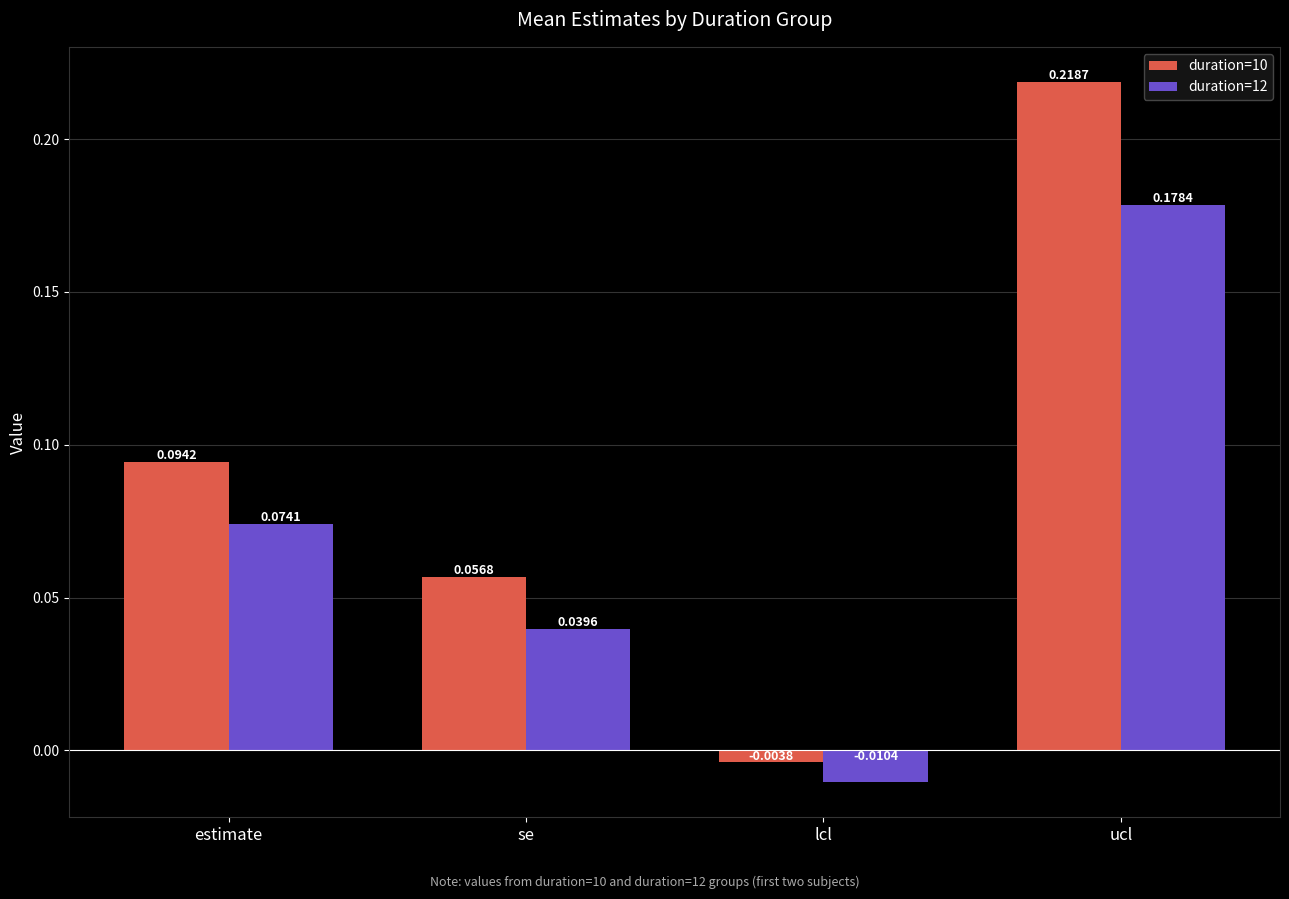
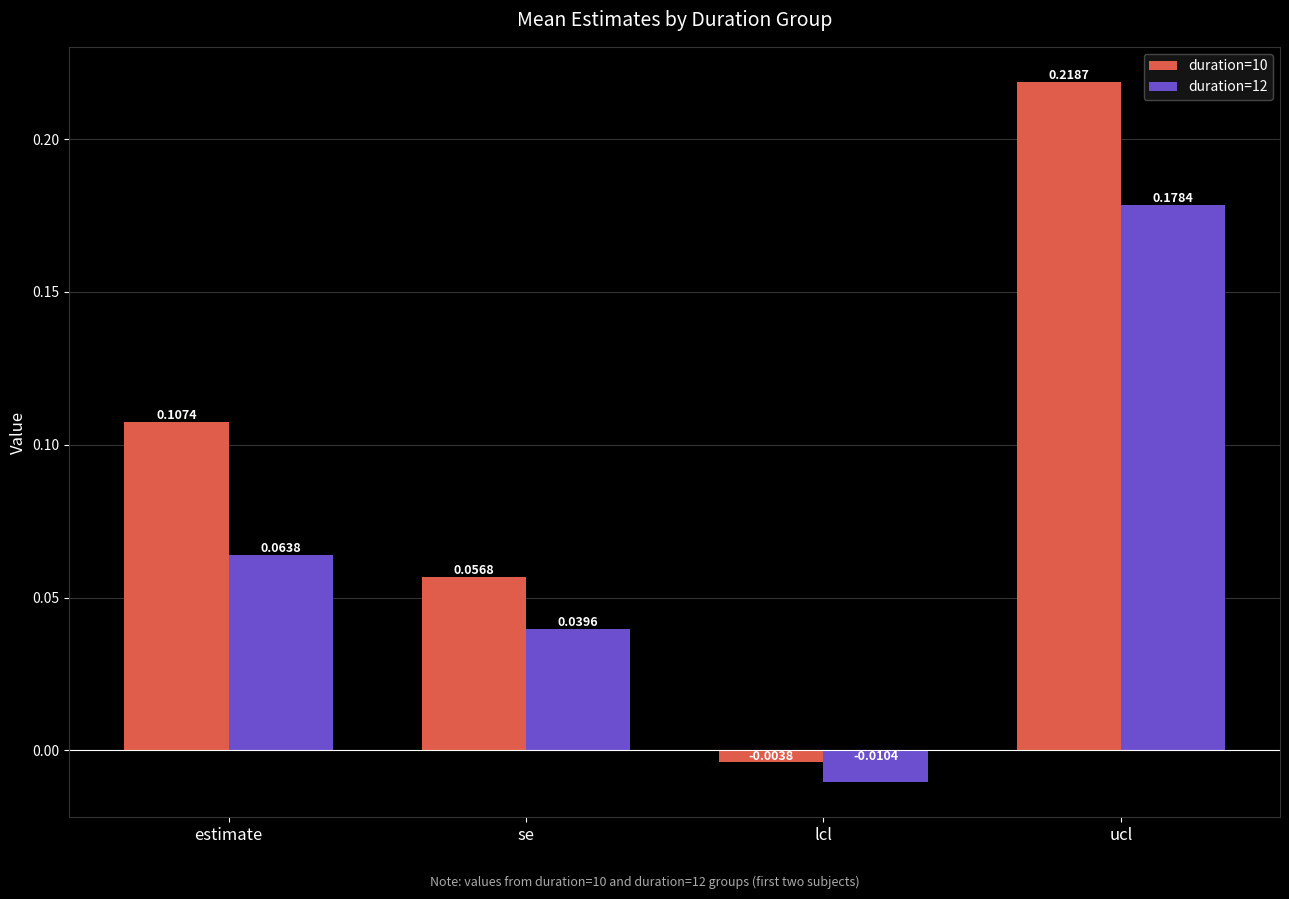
  {
    "duration=10": {
-     "estimate": 0.0942,
+     "estimate": 0.1074,
      "se": 0.0568,
      "lcl": -0.0038,
      "ucl": 0.2187
    },
    "duration=12": {
-     "estimate": 0.0741,
+     "estimate": 0.0638,
      "se": 0.0396,
      "lcl": -0.0104,
      "ucl": 0.1784
    }
  }
